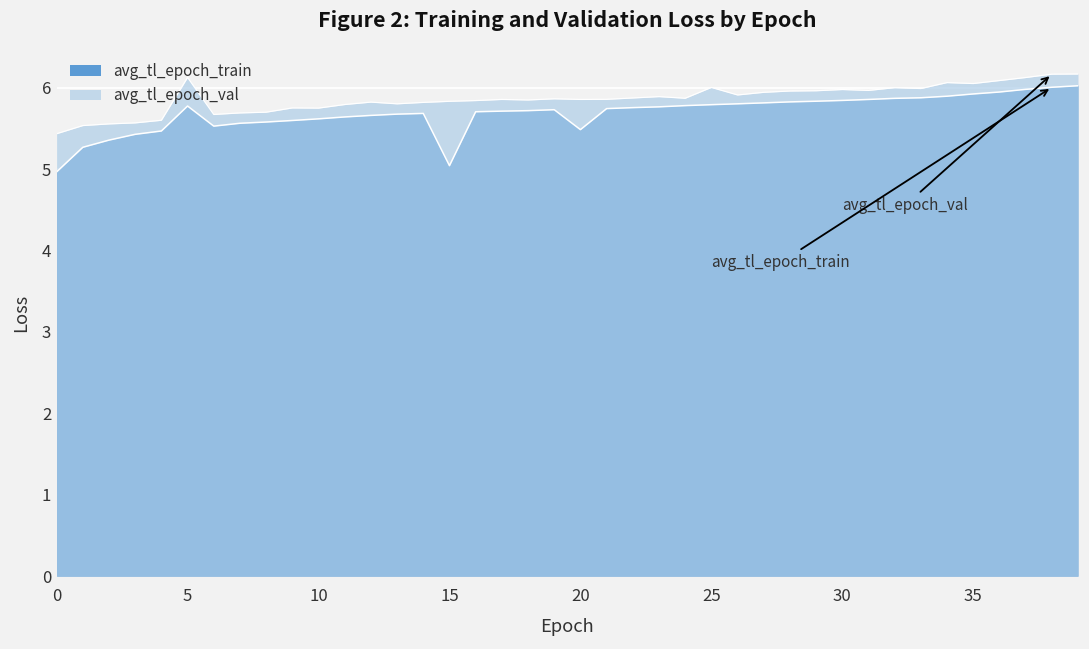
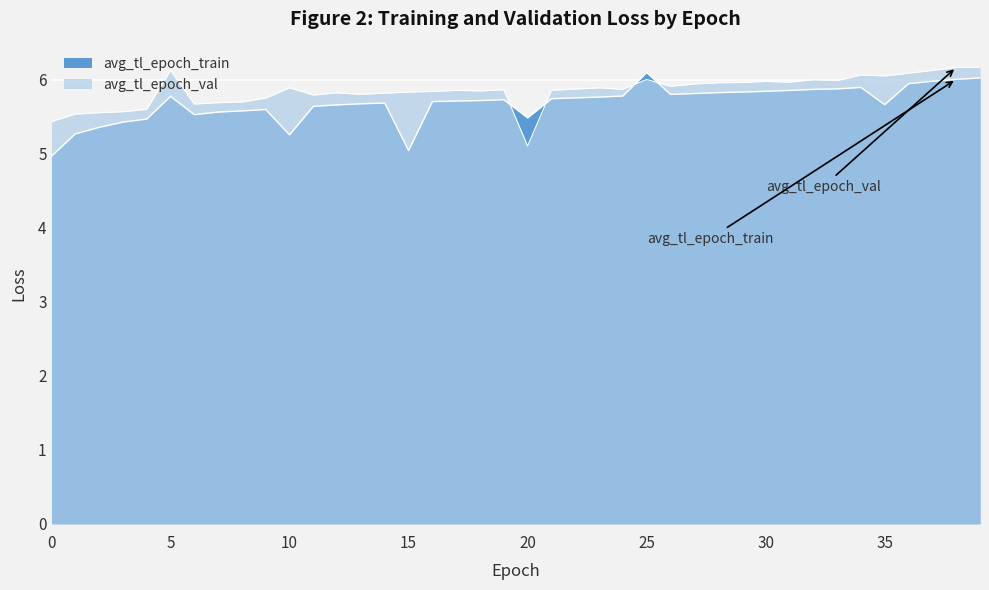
  {
    "avg_tl_epoch_train": {
      "0": 5.0,
      "5": 5.8,
-     "10": 5.6,
+     "10": 5.3,
      "15": 5.0,
      "20": 5.5,
-     "25": 5.8,
+     "25": 6.1,
      "30": 5.8,
-     "35": 5.9
+     "35": 5.7
    },
    "avg_tl_epoch_val": {
      "0": 5.4,
      "5": 6.1,
-     "10": 5.8,
+     "10": 5.9,
      "15": 5.8,
-     "20": 5.9,
+     "20": 5.1,
      "25": 6.0,
      "30": 6.0,
      "35": 6.1
    }
  }
